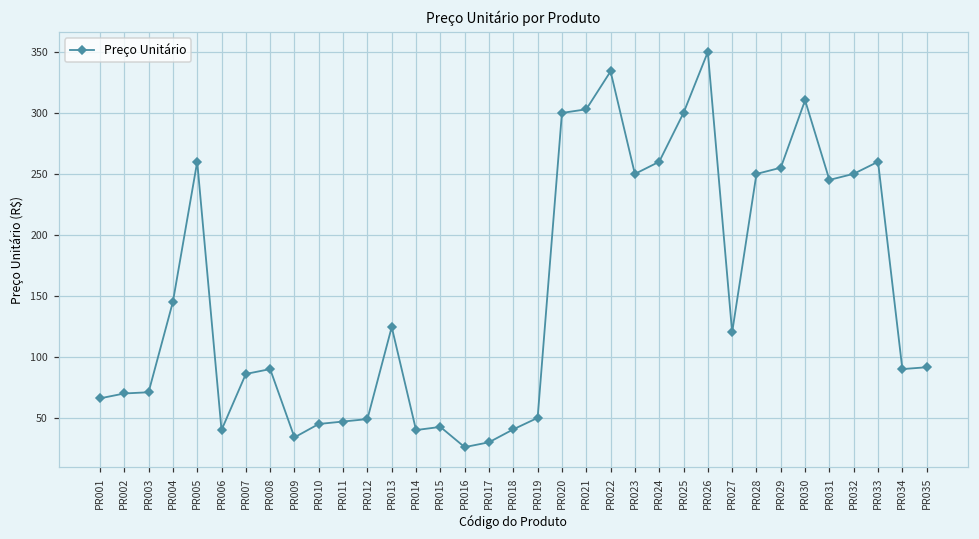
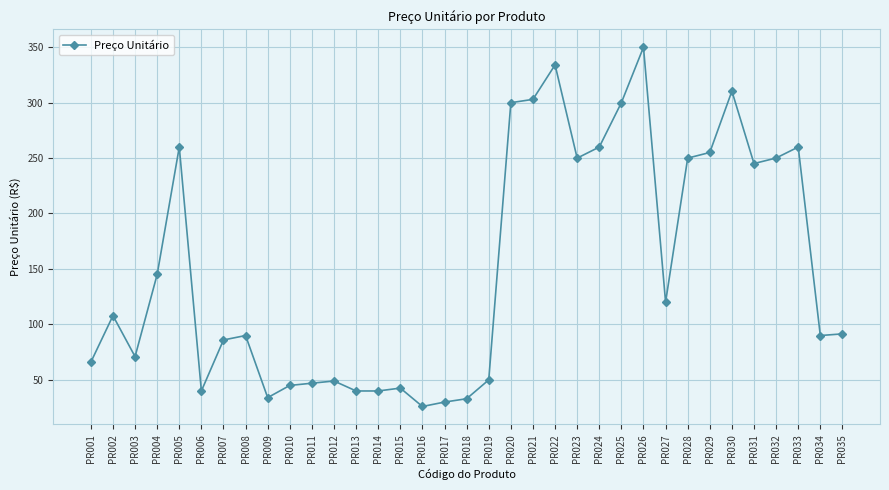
  {
    "PR001": 66,
-   "PR002": 70,
+   "PR002": 108,
    "PR003": 71,
    "PR004": 145,
    "PR005": 260,
    "PR006": 40,
    "PR007": 86,
    "PR008": 90,
    "PR009": 34,
    "PR010": 45,
    "PR011": 47,
    "PR012": 49,
-   "PR013": 124,
+   "PR013": 40,
    "PR014": 40,
    "PR015": 43,
    "PR016": 26,
    "PR017": 30,
-   "PR018": 41,
+   "PR018": 33,
    "PR019": 50,
    "PR020": 300,
    "PR021": 303,
    "PR022": 334,
    "PR023": 250,
    "PR024": 260,
    "PR025": 300,
    "PR026": 350,
    "PR027": 120,
    "PR028": 250,
    "PR029": 255,
    "PR030": 310,
    "PR031": 245,
    "PR032": 250,
    "PR033": 260,
    "PR034": 90,
    "PR035": 91
  }
